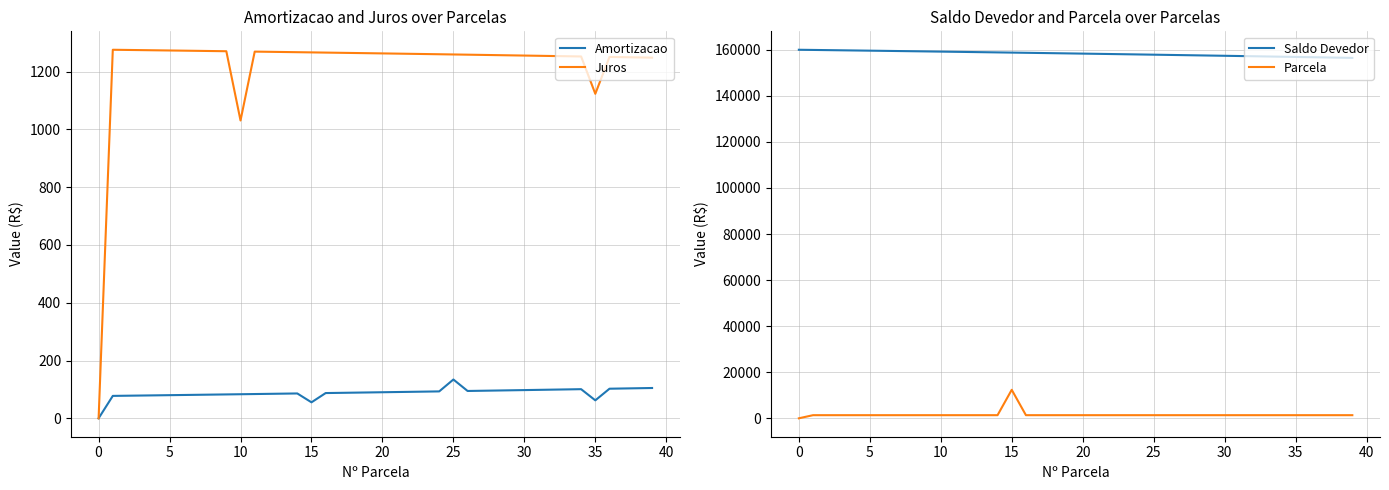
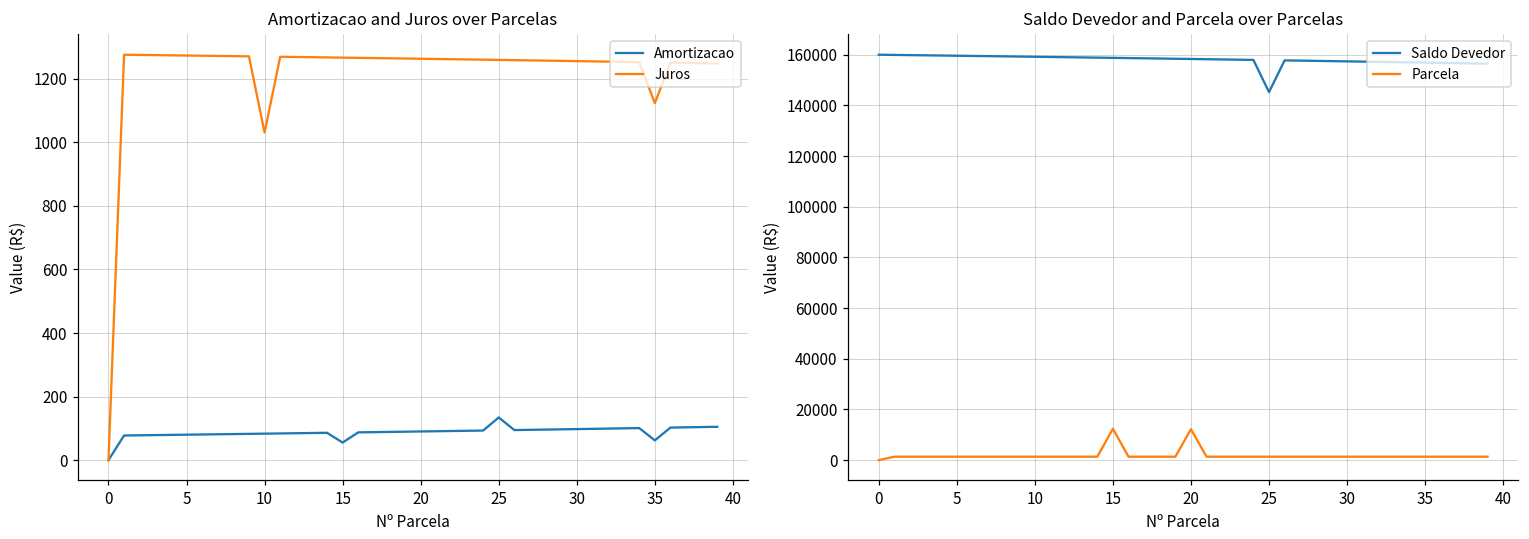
  {
    "Amortizacao and Juros over Parcelas": {
      "Amortizacao": {
        "5": 80,
        "10": 80,
        "15": 60,
        "20": 90,
        "25": 130,
        "30": 100,
        "35": 60
      },
      "Juros": {
        "5": 1270,
        "10": 1030,
        "15": 1270,
        "20": 1260,
        "25": 1260,
        "30": 1260,
        "35": 1120
      }
    },
    "Saldo Devedor and Parcela over Parcelas": {
      "Saldo Devedor": {
        "0": 160000,
        "5": 160000,
        "10": 159000,
        "15": 159000,
        "20": 158000,
-       "25": 158000,
+       "25": 145000,
        "30": 157000
      },
      "Parcela": {
        "0": 0,
        "5": 1000,
        "10": 1000,
        "15": 12000,
-       "20": 1000,
+       "20": 12000,
        "25": 1000,
        "30": 1000,
        "35": 1000
      }
    }
  }
